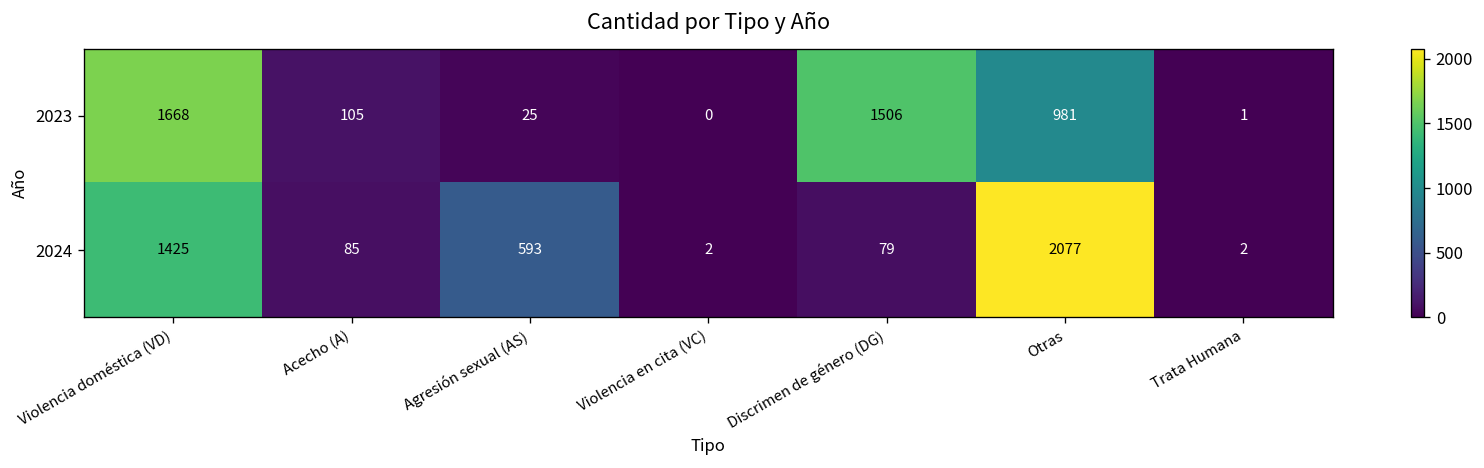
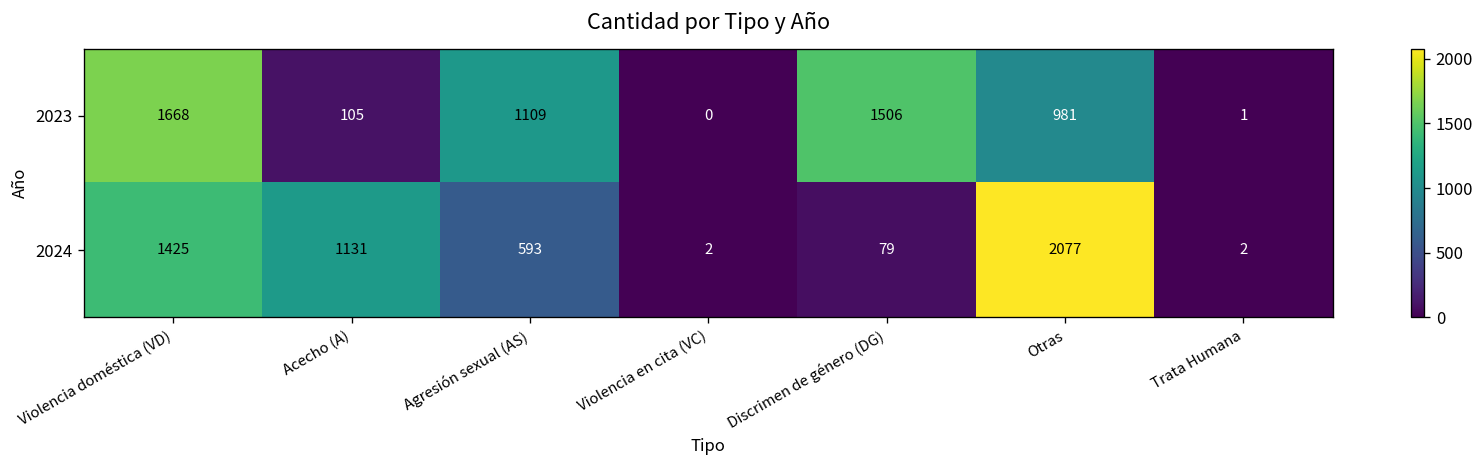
  {
    "2023": {
      "Violencia doméstica (VD)": 1668,
      "Acecho (A)": 105,
-     "Agresión sexual (AS)": 25,
+     "Agresión sexual (AS)": 1109,
      "Violencia en cita (VC)": 0,
      "Discrimen de género (DG)": 1506,
      "Otras": 981,
      "Trata Humana": 1
    },
    "2024": {
      "Violencia doméstica (VD)": 1425,
-     "Acecho (A)": 85,
+     "Acecho (A)": 1131,
      "Agresión sexual (AS)": 593,
      "Violencia en cita (VC)": 2,
      "Discrimen de género (DG)": 79,
      "Otras": 2077,
      "Trata Humana": 2
    }
  }
